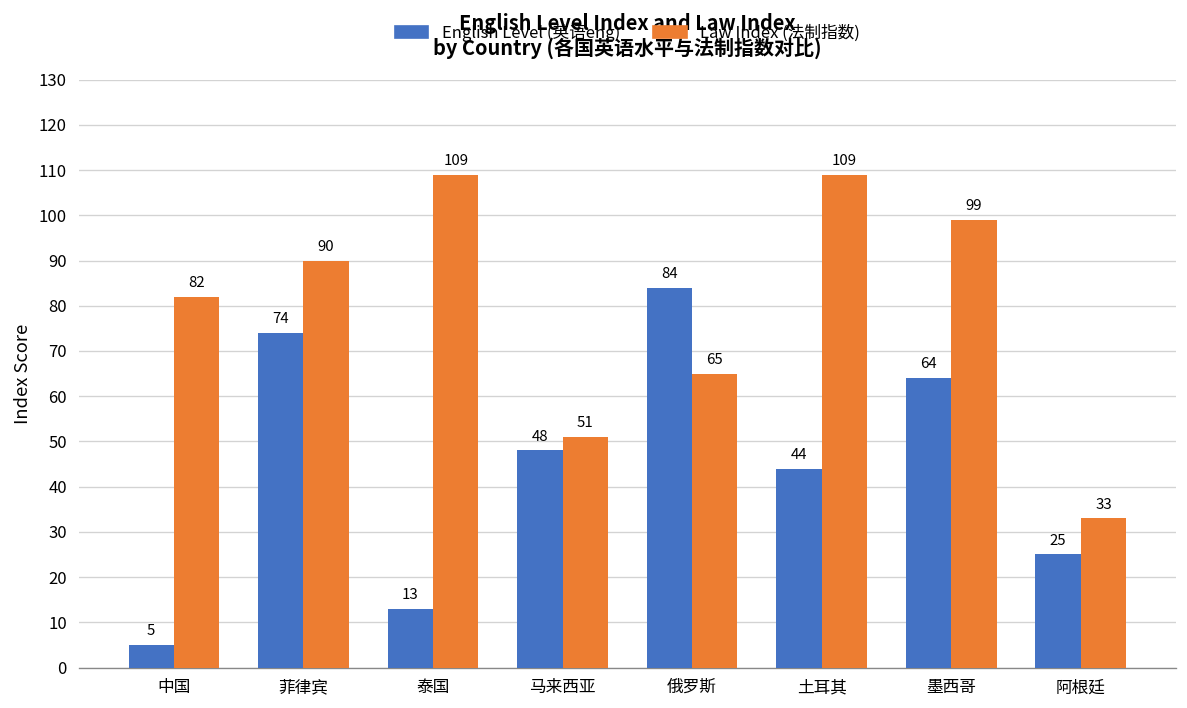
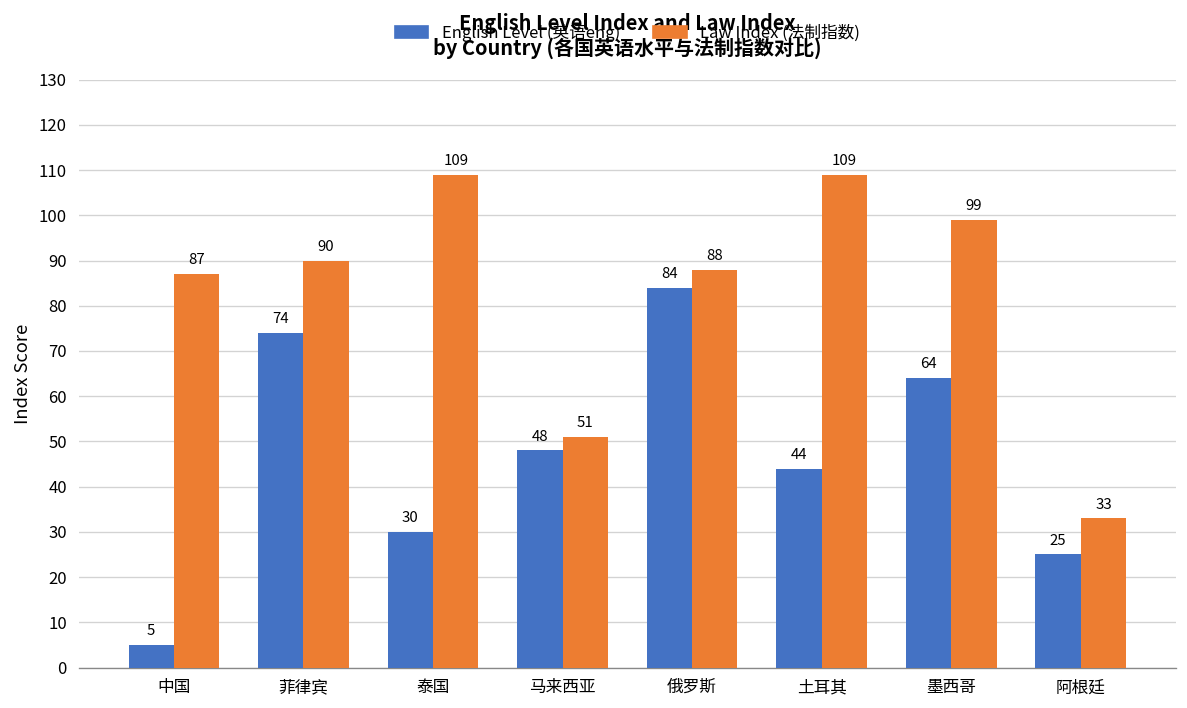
  {
    "English Level (英语eng)": {
      "中国": 5,
      "菲律宾": 74,
-     "泰国": 13,
+     "泰国": 30,
      "马来西亚": 48,
      "俄罗斯": 84,
      "土耳其": 44,
      "墨西哥": 64,
      "阿根廷": 25
    },
    "Law Index (法制指数)": {
-     "中国": 82,
+     "中国": 87,
      "菲律宾": 90,
      "泰国": 109,
      "马来西亚": 51,
-     "俄罗斯": 65,
+     "俄罗斯": 88,
      "土耳其": 109,
      "墨西哥": 99,
      "阿根廷": 33
    }
  }
